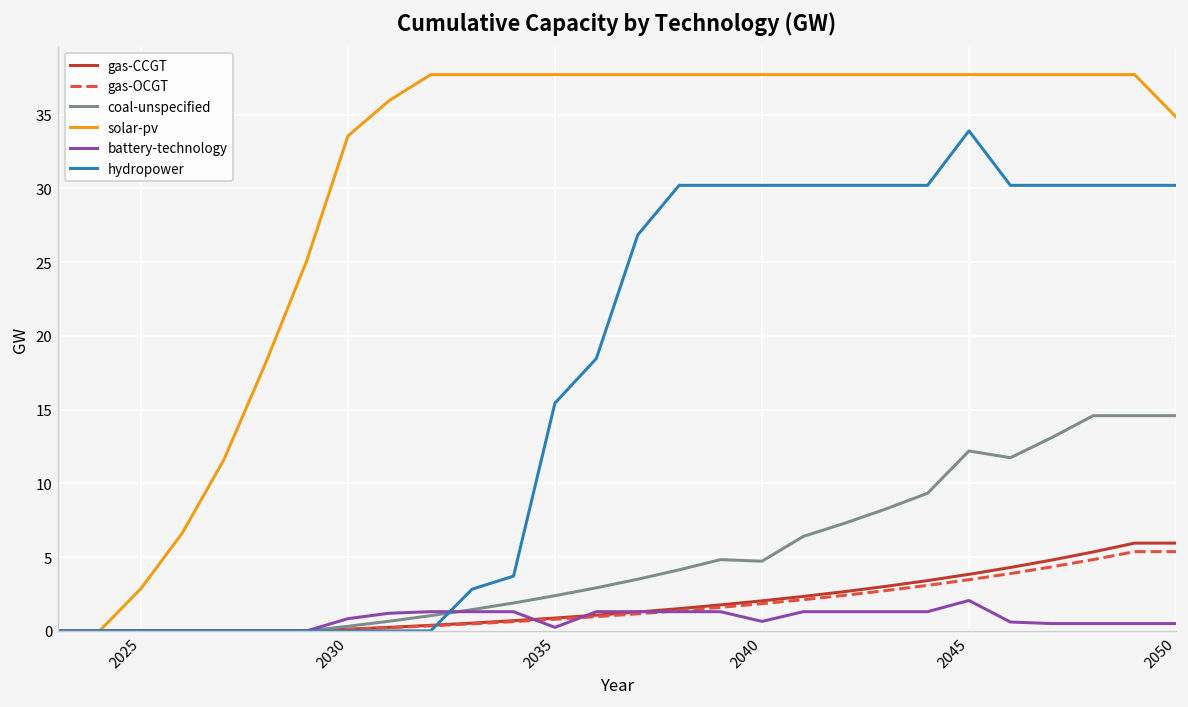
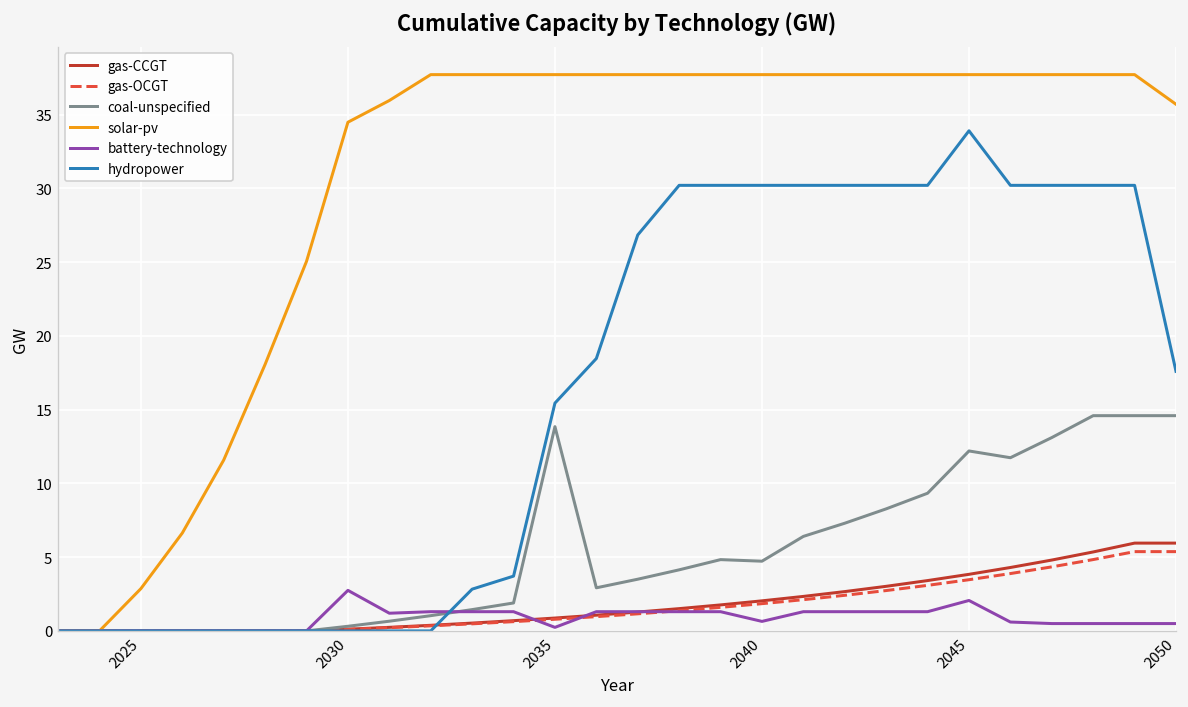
  {
    "coal-unspecified": {
-     "2035": 2.4,
+     "2035": 13.9,
      "2040": 4.7,
      "2045": 12.2,
      "2050": 14.6
    },
    "solar-pv": {
      "2025": 2.9,
-     "2030": 33.6,
+     "2030": 34.5,
      "2035": 37.7,
      "2040": 37.7,
      "2045": 37.7,
-     "2050": 34.9
+     "2050": 35.7
    },
    "battery-technology": {
-     "2030": 0.8,
+     "2030": 2.7,
      "2035": 0.2,
      "2040": 0.6,
      "2045": 2.1,
      "2050": 0.5
    },
    "hydropower": {
      "2035": 15.4,
      "2040": 30.2,
      "2045": 33.9,
-     "2050": 30.2
+     "2050": 17.6
    }
  }
